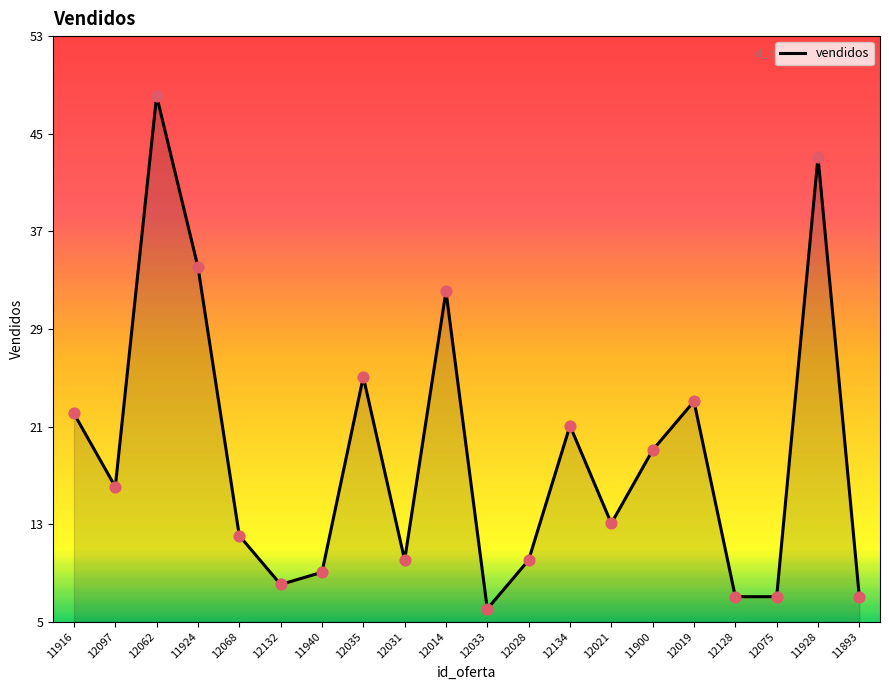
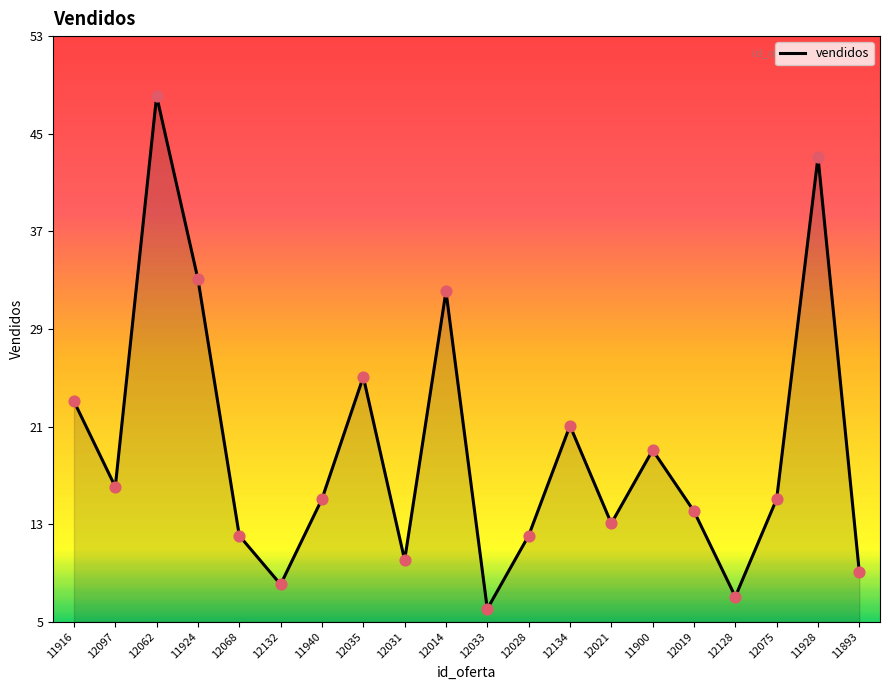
  {
-   "11916": 23,
+   "11916": 24,
    "12097": 17,
    "12062": 49,
-   "11924": 35,
+   "11924": 34,
    "12068": 13,
    "12132": 9,
-   "11940": 10,
+   "11940": 16,
    "12035": 26,
    "12031": 11,
    "12014": 33,
    "12033": 7,
-   "12028": 11,
+   "12028": 13,
    "12134": 22,
    "12021": 14,
    "11900": 20,
-   "12019": 24,
+   "12019": 15,
    "12128": 8,
-   "12075": 8,
+   "12075": 16,
    "11928": 44,
-   "11893": 8
+   "11893": 10
  }
